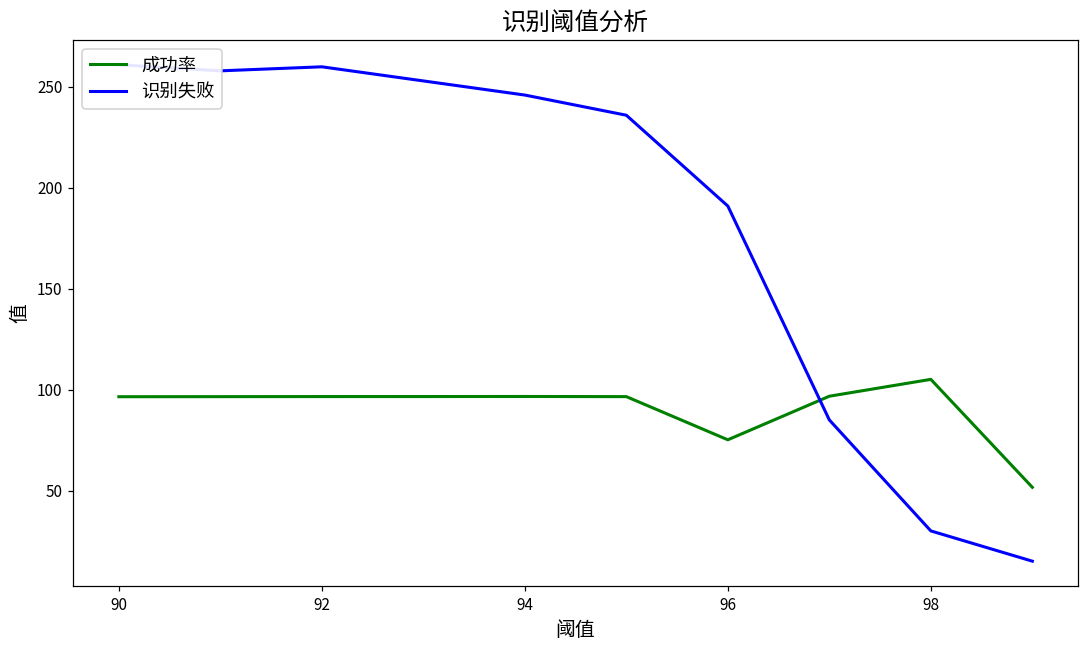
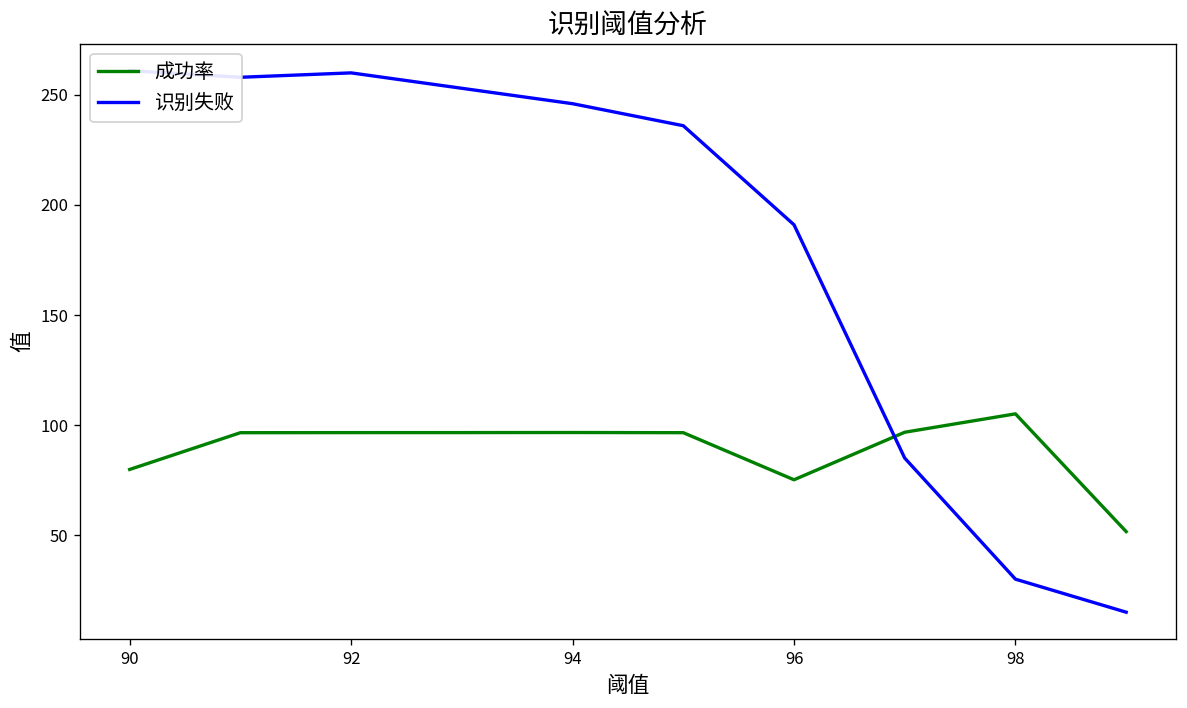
  {
    "成功率": {
-     "90": 96,
+     "90": 80,
      "92": 97,
      "94": 97,
      "96": 75,
      "98": 105
    },
    "识别失败": {
      "92": 260,
      "94": 246,
      "96": 191,
      "98": 30
    }
  }
